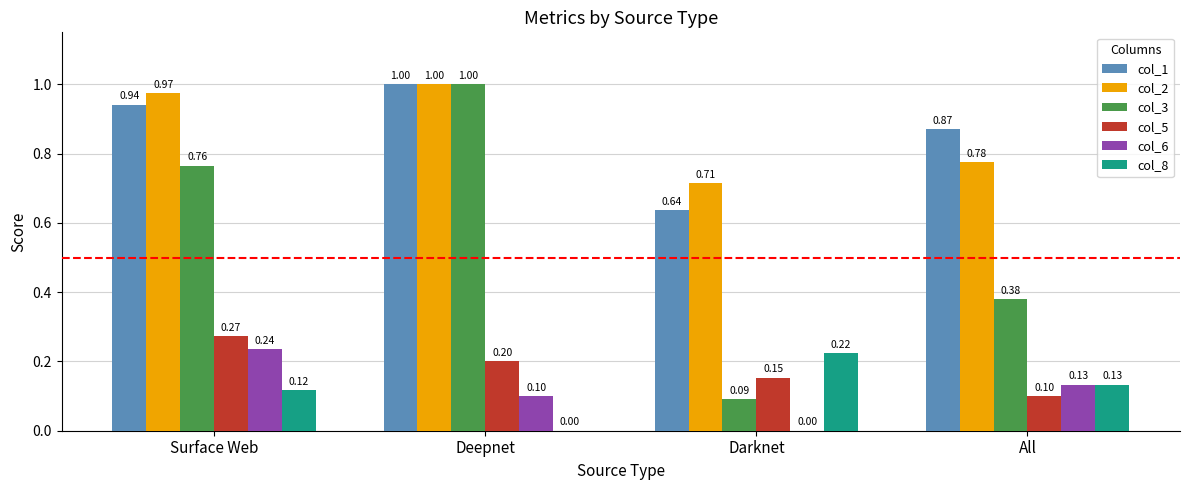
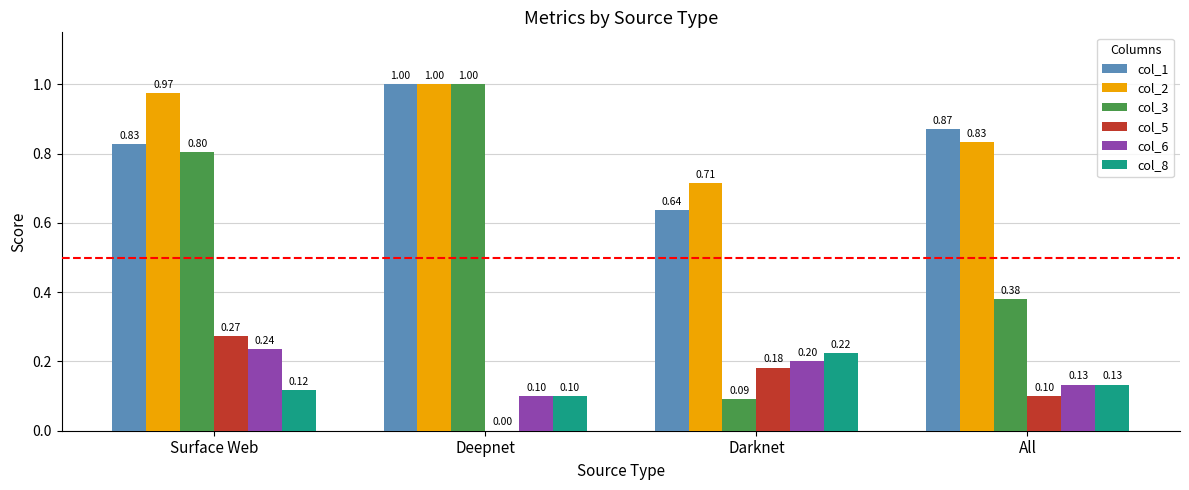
  {
    "col_1": {
-     "Surface Web": 0.94,
+     "Surface Web": 0.83,
      "Deepnet": 1.00,
      "Darknet": 0.64,
      "All": 0.87
    },
    "col_2": {
      "Surface Web": 0.97,
      "Deepnet": 1.00,
      "Darknet": 0.71,
-     "All": 0.78
+     "All": 0.83
    },
    "col_3": {
-     "Surface Web": 0.76,
+     "Surface Web": 0.80,
      "Deepnet": 1.00,
      "Darknet": 0.09,
      "All": 0.38
    },
    "col_5": {
      "Surface Web": 0.27,
-     "Deepnet": 0.20,
-     "Darknet": 0.15,
+     "Deepnet": 0.00,
+     "Darknet": 0.18,
      "All": 0.10
    },
    "col_6": {
      "Surface Web": 0.24,
      "Deepnet": 0.10,
-     "Darknet": 0.00,
+     "Darknet": 0.20,
      "All": 0.13
    },
    "col_8": {
      "Surface Web": 0.12,
-     "Deepnet": 0.00,
+     "Deepnet": 0.10,
      "Darknet": 0.22,
      "All": 0.13
    }
  }
